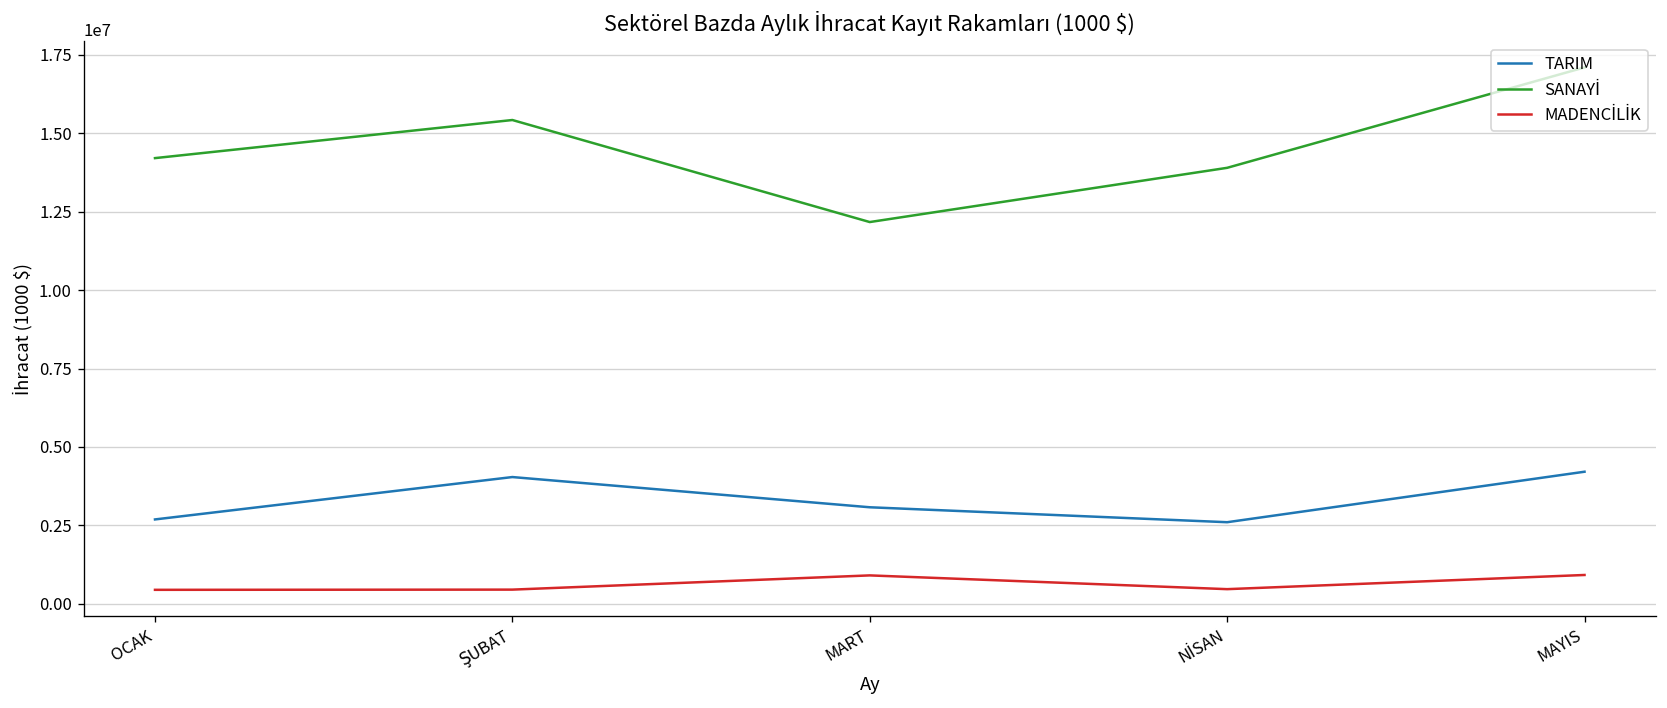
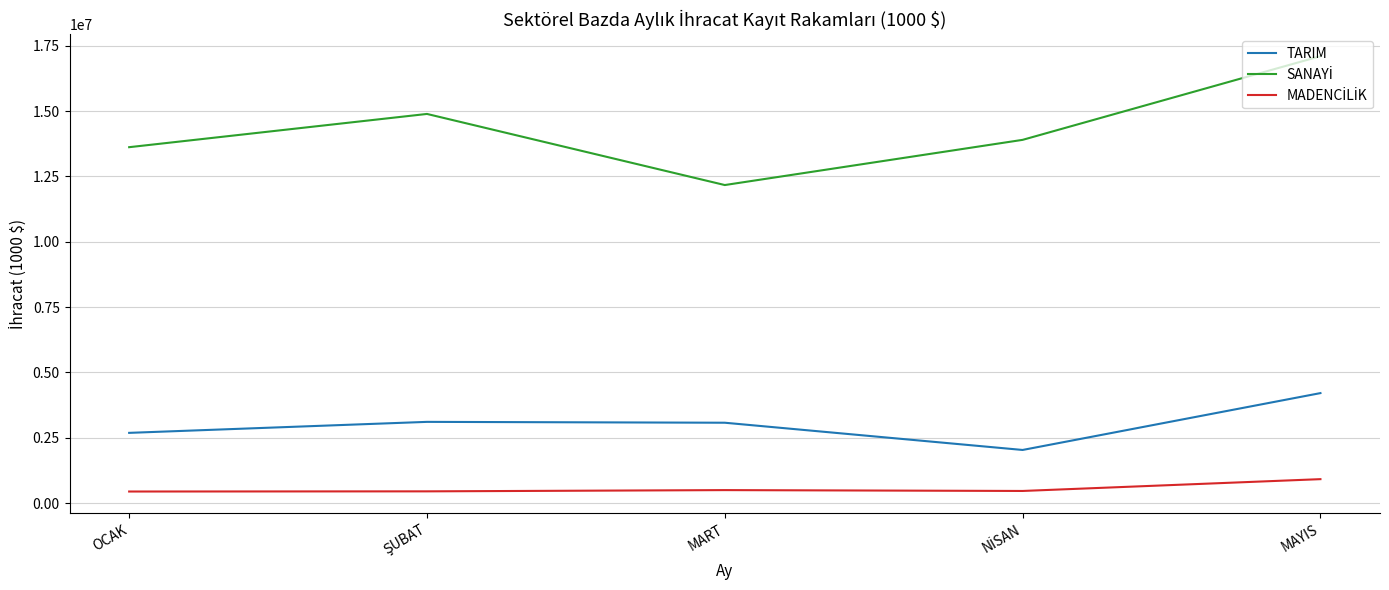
  {
    "TARIM": {
      "OCAK": 2700000,
-     "ŞUBAT": 4000000,
+     "ŞUBAT": 3100000,
      "MART": 3100000,
-     "NİSAN": 2600000,
+     "NİSAN": 2000000,
      "MAYIS": 4200000
    },
    "SANAYİ": {
-     "OCAK": 14200000,
-     "ŞUBAT": 15400000,
+     "OCAK": 13600000,
+     "ŞUBAT": 14900000,
      "MART": 12200000,
      "NİSAN": 13900000
    },
    "MADENCİLİK": {
      "OCAK": 400000,
      "ŞUBAT": 500000,
-     "MART": 900000,
+     "MART": 500000,
      "NİSAN": 500000,
      "MAYIS": 900000
    }
  }
